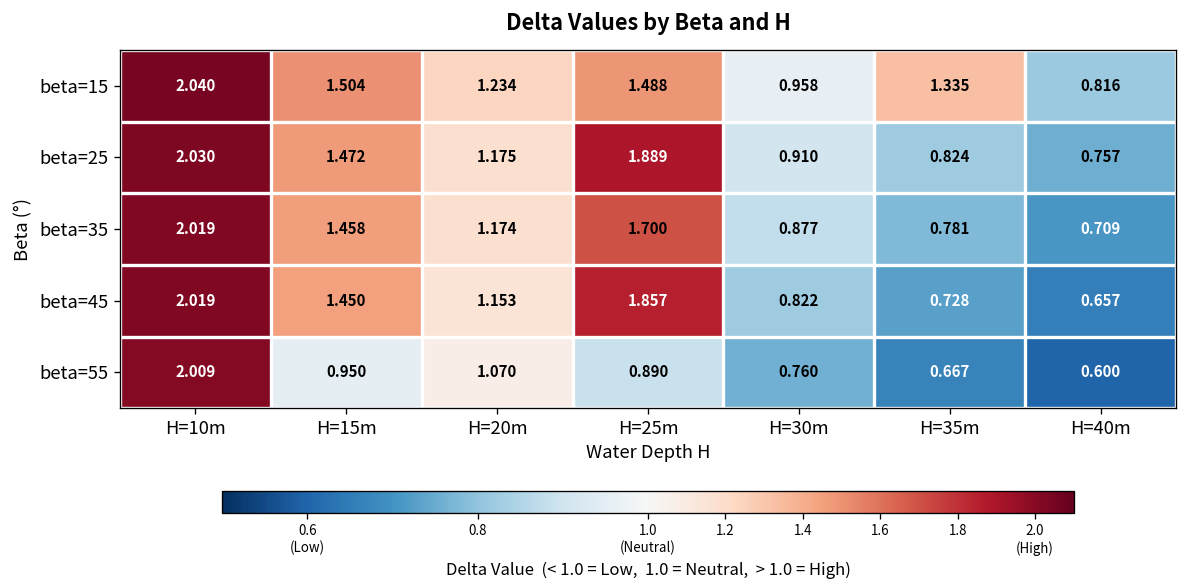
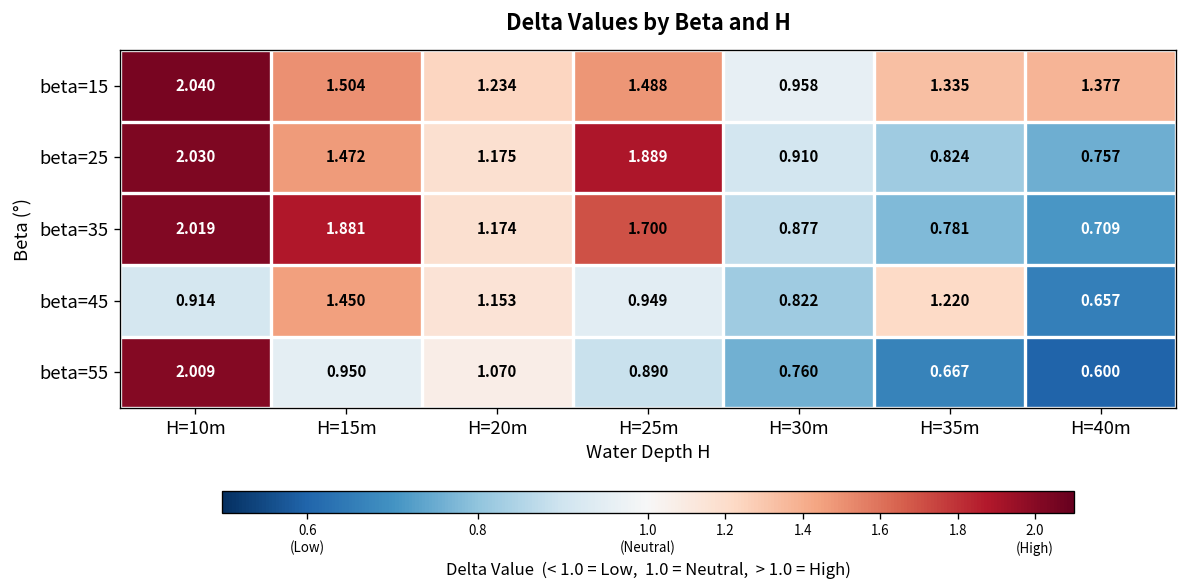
  {
    "beta=15": {
      "H=10m": 2.040,
      "H=15m": 1.504,
      "H=20m": 1.234,
      "H=25m": 1.488,
      "H=30m": 0.958,
      "H=35m": 1.335,
-     "H=40m": 0.816
+     "H=40m": 1.377
    },
    "beta=25": {
      "H=10m": 2.030,
      "H=15m": 1.472,
      "H=20m": 1.175,
      "H=25m": 1.889,
      "H=30m": 0.910,
      "H=35m": 0.824,
      "H=40m": 0.757
    },
    "beta=35": {
      "H=10m": 2.019,
-     "H=15m": 1.458,
+     "H=15m": 1.881,
      "H=20m": 1.174,
      "H=25m": 1.700,
      "H=30m": 0.877,
      "H=35m": 0.781,
      "H=40m": 0.709
    },
    "beta=45": {
-     "H=10m": 2.019,
+     "H=10m": 0.914,
      "H=15m": 1.450,
      "H=20m": 1.153,
-     "H=25m": 1.857,
+     "H=25m": 0.949,
      "H=30m": 0.822,
-     "H=35m": 0.728,
+     "H=35m": 1.220,
      "H=40m": 0.657
    },
    "beta=55": {
      "H=10m": 2.009,
      "H=15m": 0.950,
      "H=20m": 1.070,
      "H=25m": 0.890,
      "H=30m": 0.760,
      "H=35m": 0.667,
      "H=40m": 0.600
    }
  }
